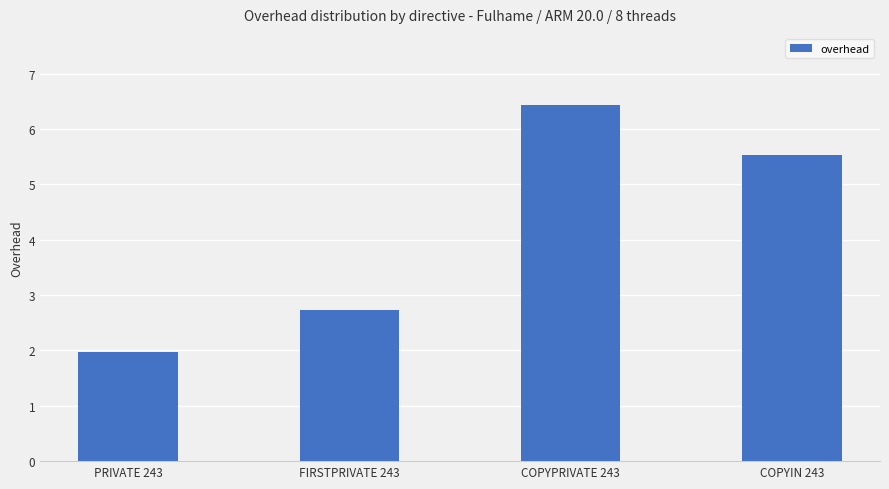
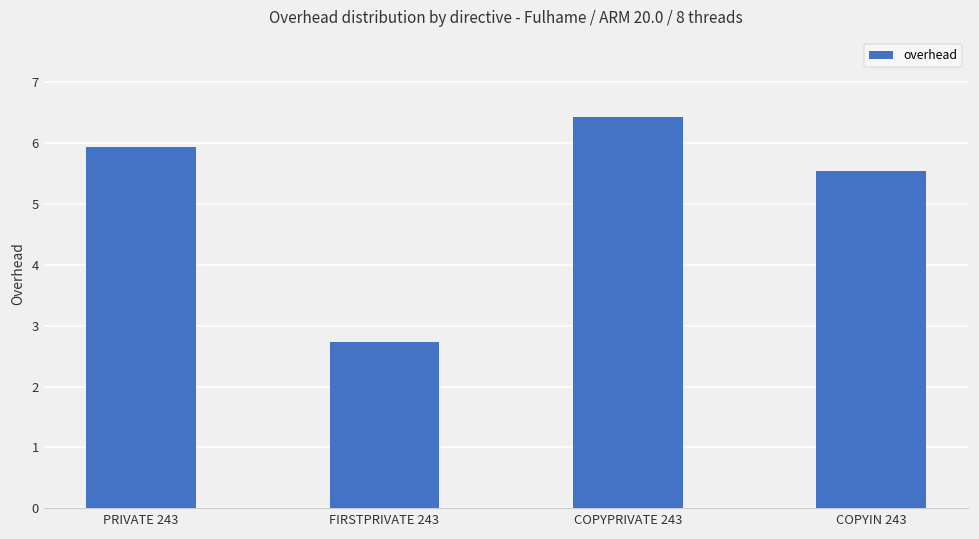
  {
-   "PRIVATE 243": 2.0,
+   "PRIVATE 243": 5.9,
    "FIRSTPRIVATE 243": 2.7,
    "COPYPRIVATE 243": 6.4,
    "COPYIN 243": 5.5
  }
